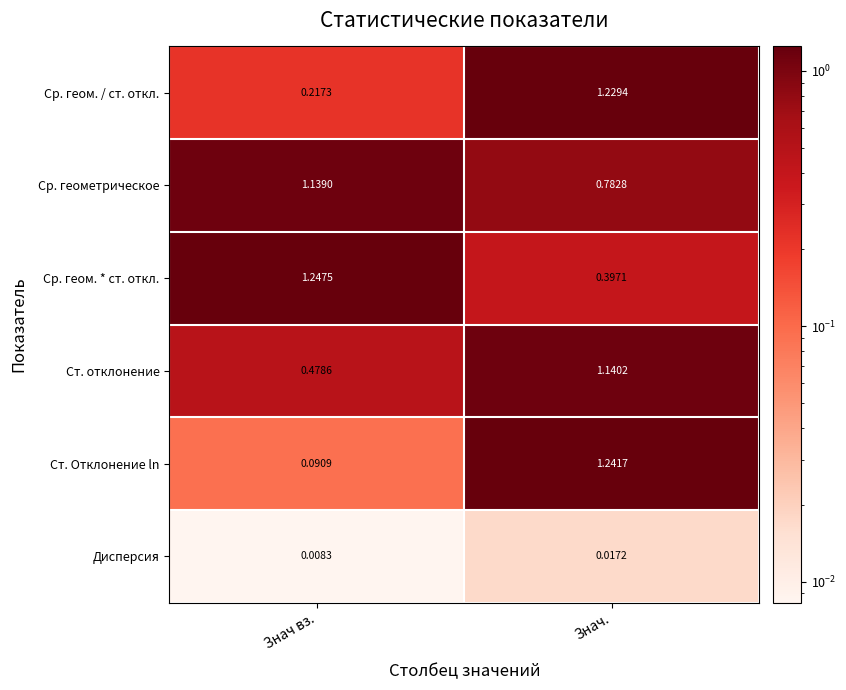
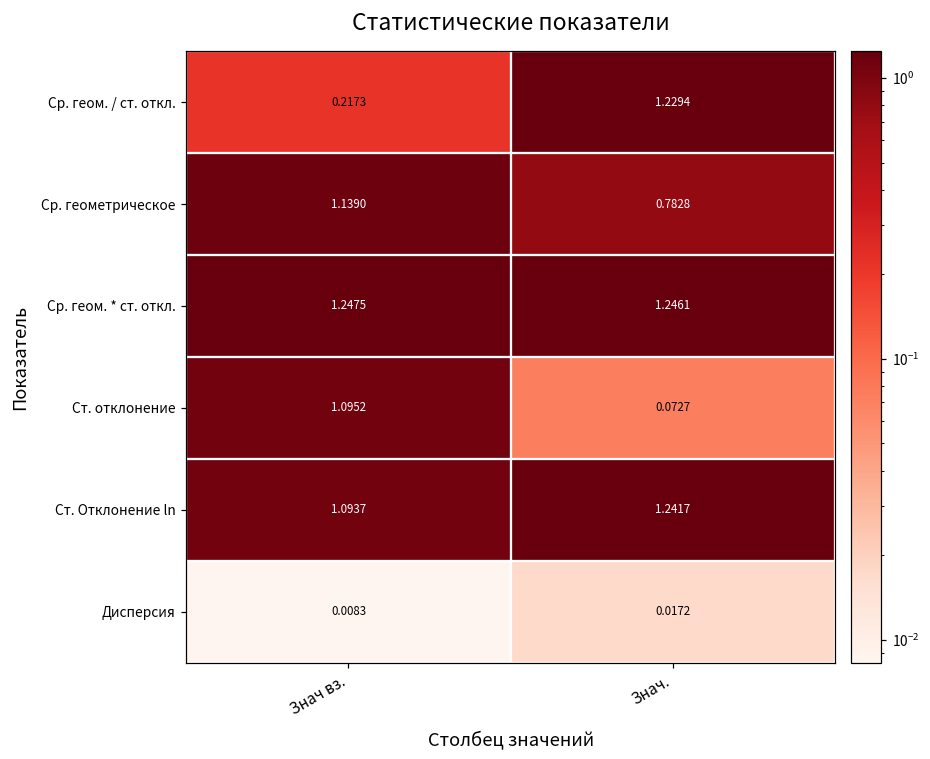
  {
    "Ср. геом. / ст. откл.": {
      "Знач вз.": 0.2173,
      "Знач.": 1.2294
    },
    "Ср. геометрическое": {
      "Знач вз.": 1.1390,
      "Знач.": 0.7828
    },
    "Ср. геом. * ст. откл.": {
      "Знач вз.": 1.2475,
-     "Знач.": 0.3971
+     "Знач.": 1.2461
    },
    "Ст. отклонение": {
-     "Знач вз.": 0.4786,
-     "Знач.": 1.1402
+     "Знач вз.": 1.0952,
+     "Знач.": 0.0727
    },
    "Ст. Отклонение ln": {
-     "Знач вз.": 0.0909,
+     "Знач вз.": 1.0937,
      "Знач.": 1.2417
    },
    "Дисперсия": {
      "Знач вз.": 0.0083,
      "Знач.": 0.0172
    }
  }
